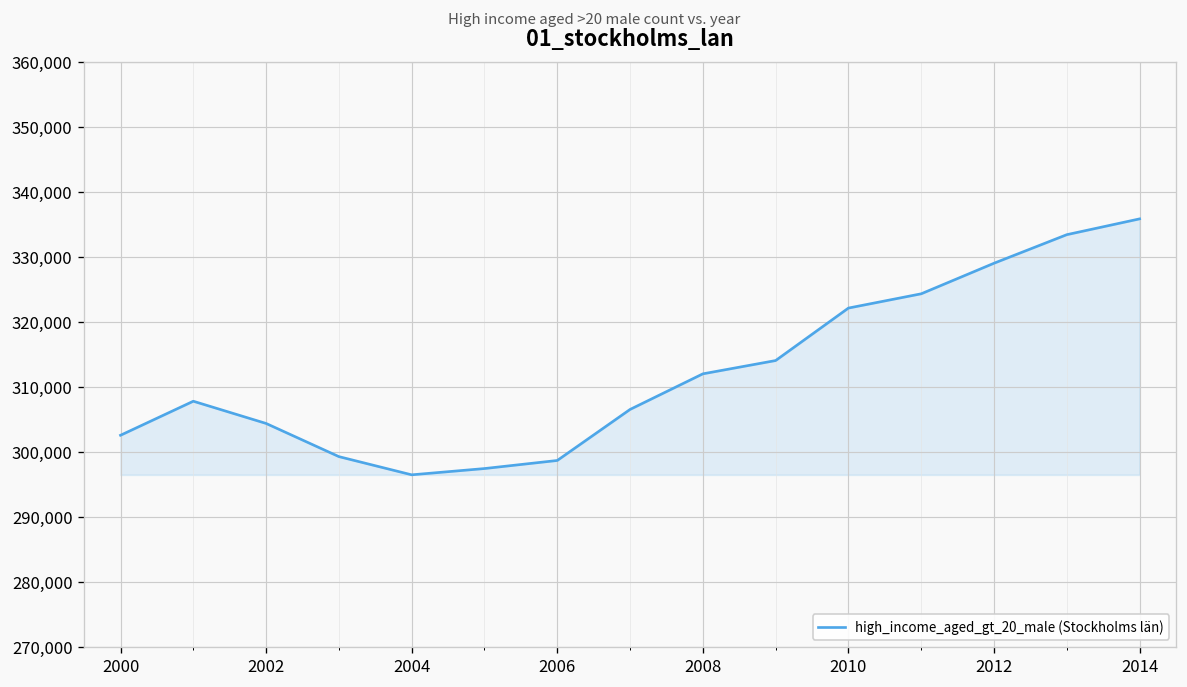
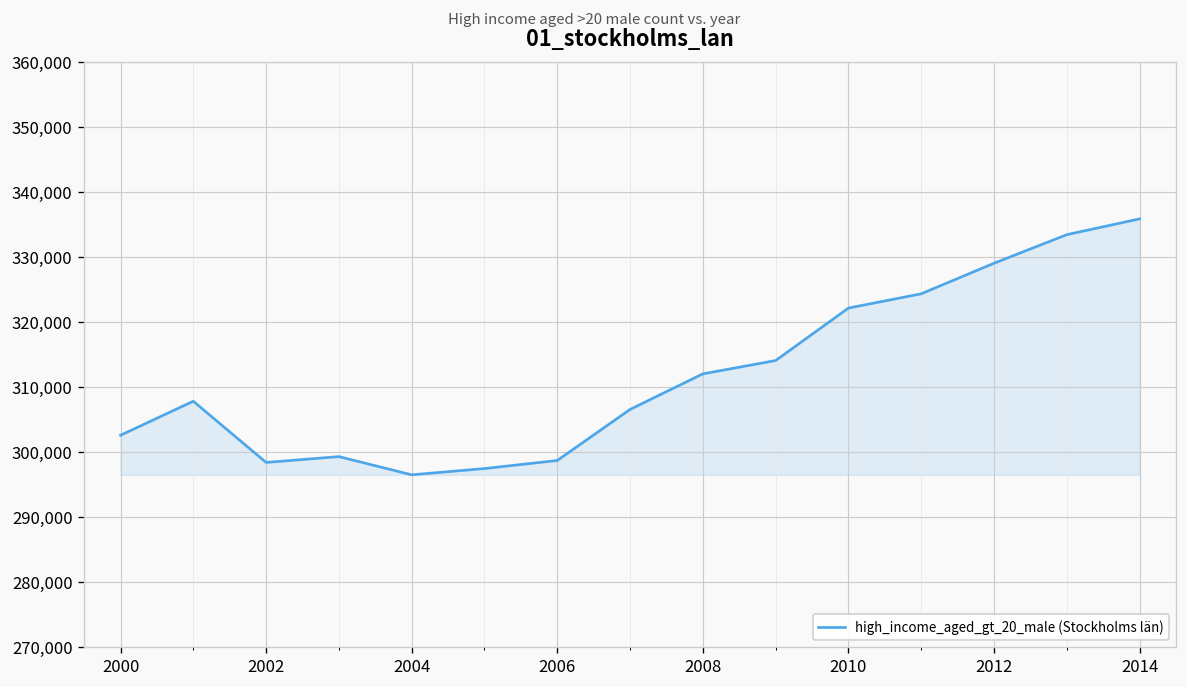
  {
    "2000": "303,000",
-   "2002": "304,000",
+   "2002": "298,000",
    "2004": "296,000",
    "2006": "299,000",
    "2008": "312,000",
    "2010": "322,000",
    "2012": "329,000",
    "2014": "336,000"
  }
